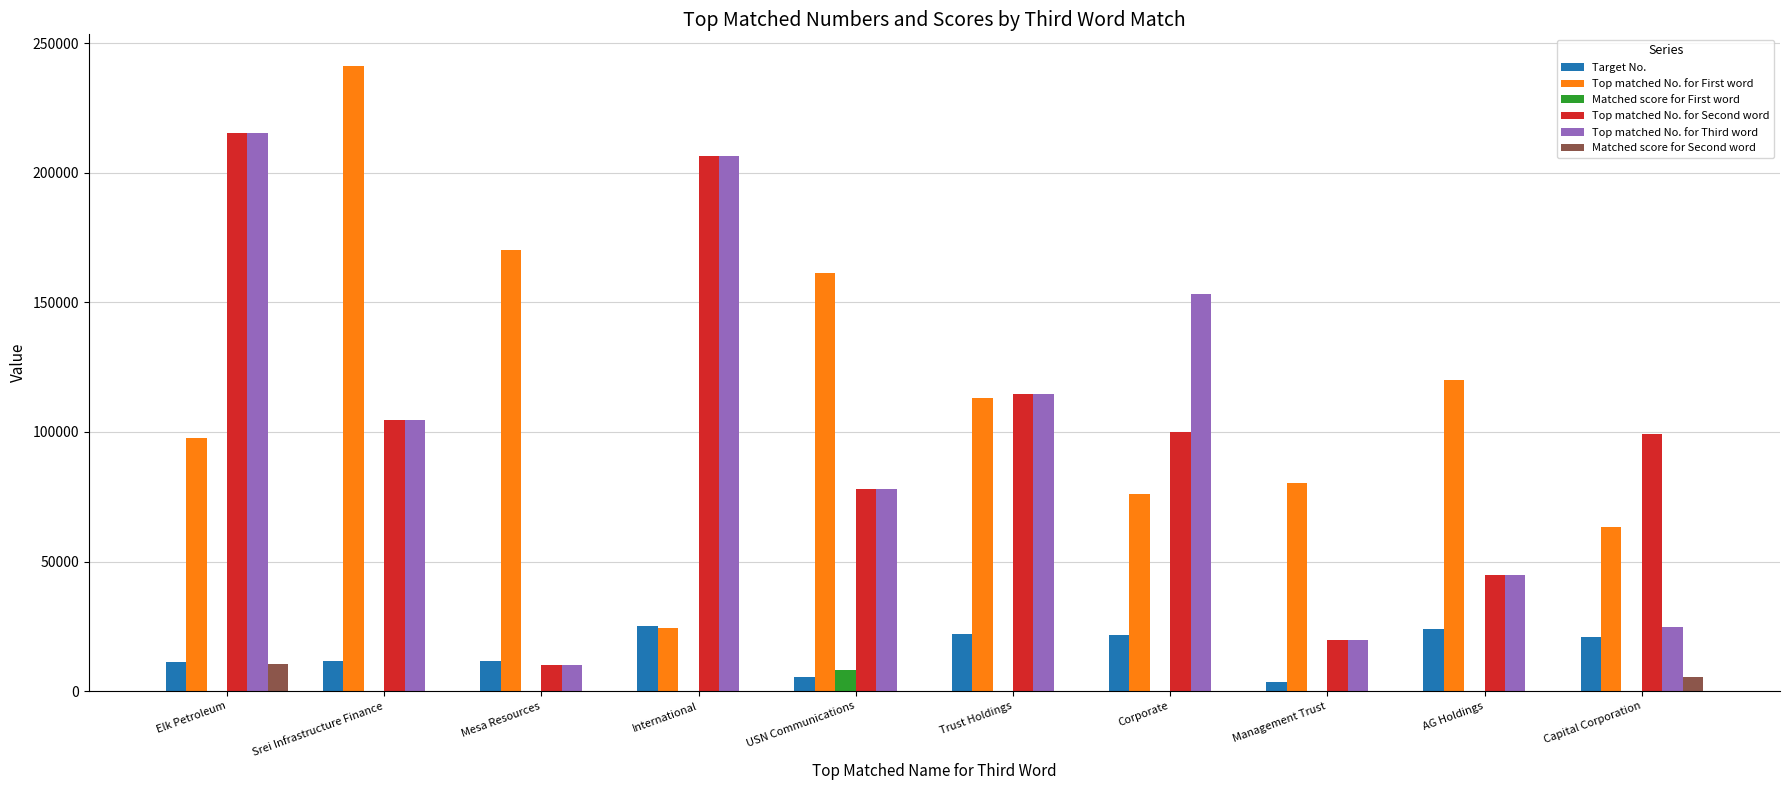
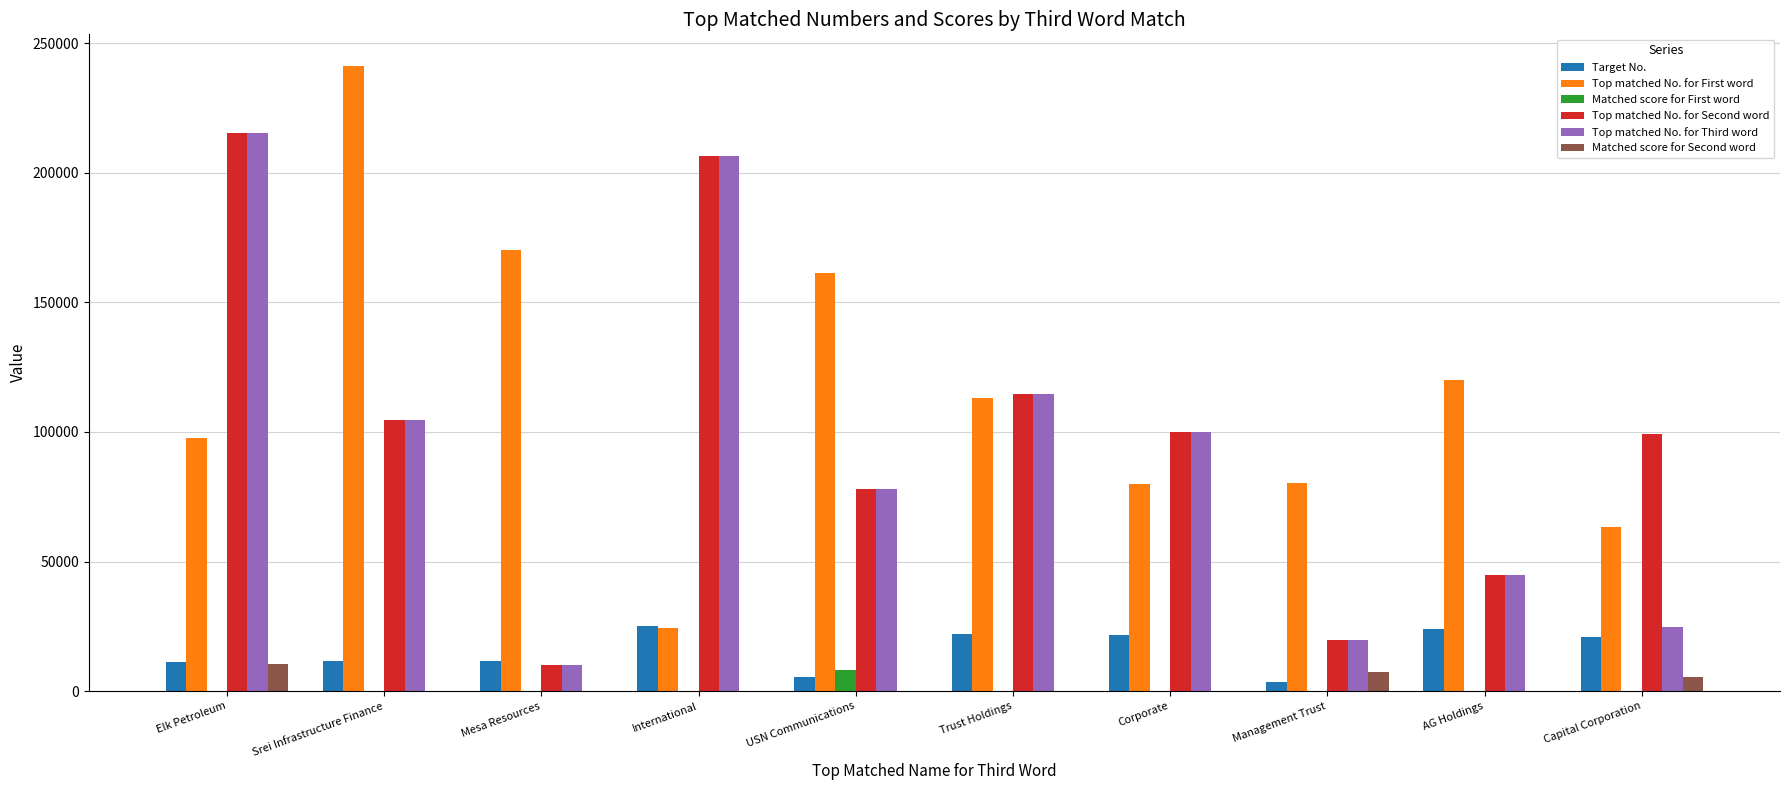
  {
    "Target No.": {
      "Elk Petroleum": 11000,
      "Srei Infrastructure Finance": 12000,
      "Mesa Resources": 12000,
      "International": 25000,
      "USN Communications": 5000,
      "Trust Holdings": 22000,
      "Corporate": 22000,
      "Management Trust": 3000,
      "AG Holdings": 24000,
      "Capital Corporation": 21000
    },
    "Top matched No. for First word": {
      "Elk Petroleum": 98000,
      "Srei Infrastructure Finance": 241000,
      "Mesa Resources": 170000,
      "International": 24000,
      "USN Communications": 161000,
      "Trust Holdings": 113000,
-     "Corporate": 76000,
+     "Corporate": 80000,
      "Management Trust": 80000,
      "AG Holdings": 120000,
      "Capital Corporation": 63000
    },
    "Matched score for First word": {
      "USN Communications": 8000
    },
    "Top matched No. for Second word": {
      "Elk Petroleum": 215000,
      "Srei Infrastructure Finance": 105000,
      "Mesa Resources": 10000,
      "International": 207000,
      "USN Communications": 78000,
      "Trust Holdings": 115000,
      "Corporate": 100000,
      "Management Trust": 20000,
      "AG Holdings": 45000,
      "Capital Corporation": 99000
    },
    "Top matched No. for Third word": {
      "Elk Petroleum": 215000,
      "Srei Infrastructure Finance": 105000,
      "Mesa Resources": 10000,
      "International": 207000,
      "USN Communications": 78000,
      "Trust Holdings": 115000,
-     "Corporate": 153000,
+     "Corporate": 100000,
      "Management Trust": 20000,
      "AG Holdings": 45000,
      "Capital Corporation": 25000
    },
    "Matched score for Second word": {
      "Elk Petroleum": 10000,
-     "Management Trust": 0,
+     "Management Trust": 8000,
      "Capital Corporation": 6000
    }
  }
